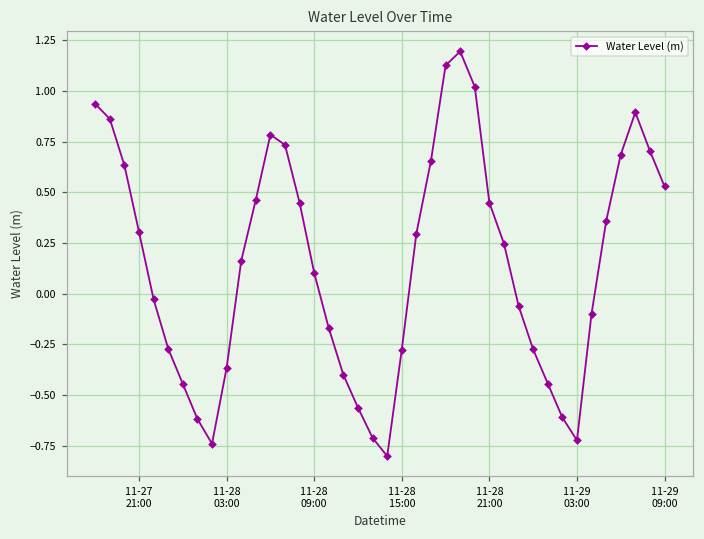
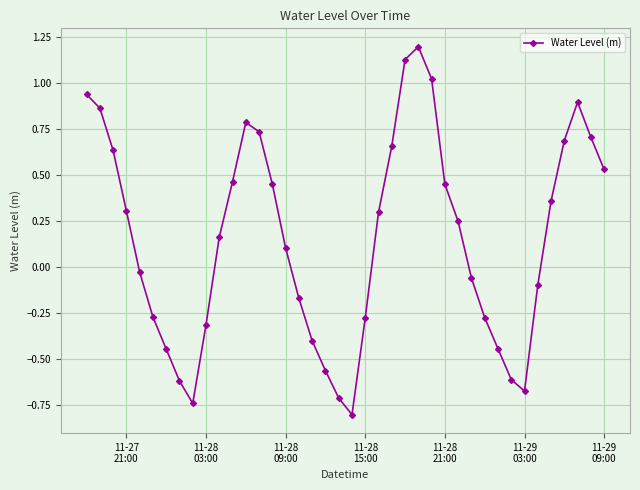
  {
    "11-27 21:00": 0.30,
-   "11-28 03:00": -0.37,
+   "11-28 03:00": -0.31,
    "11-28 09:00": 0.10,
    "11-28 15:00": -0.28,
    "11-28 21:00": 0.45,
-   "11-29 03:00": -0.72,
+   "11-29 03:00": -0.67,
    "11-29 09:00": 0.53
  }
